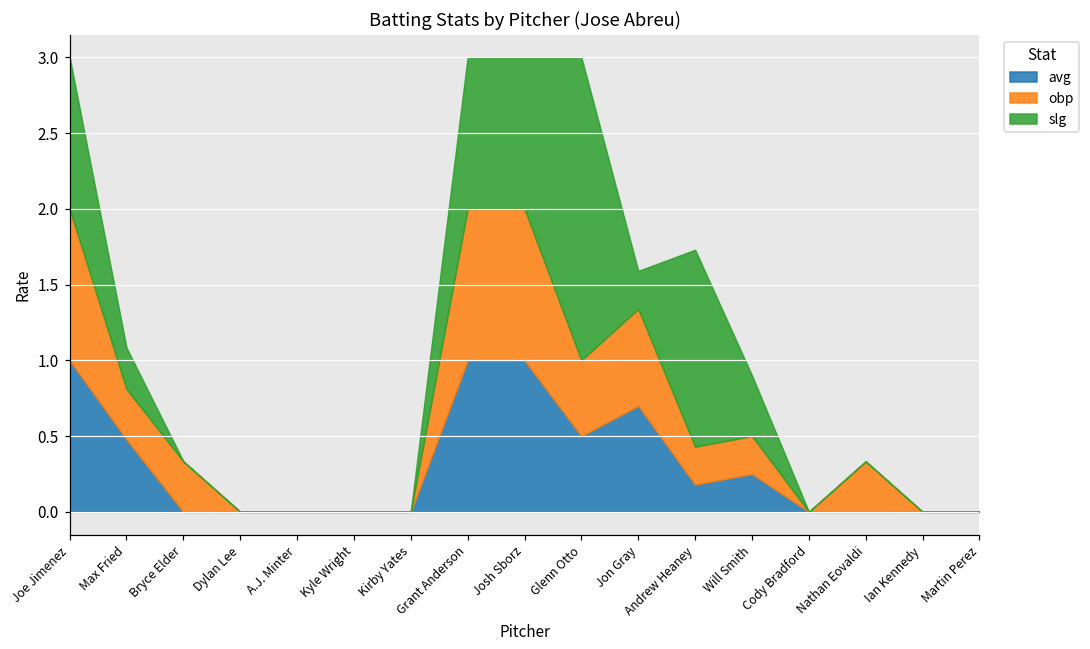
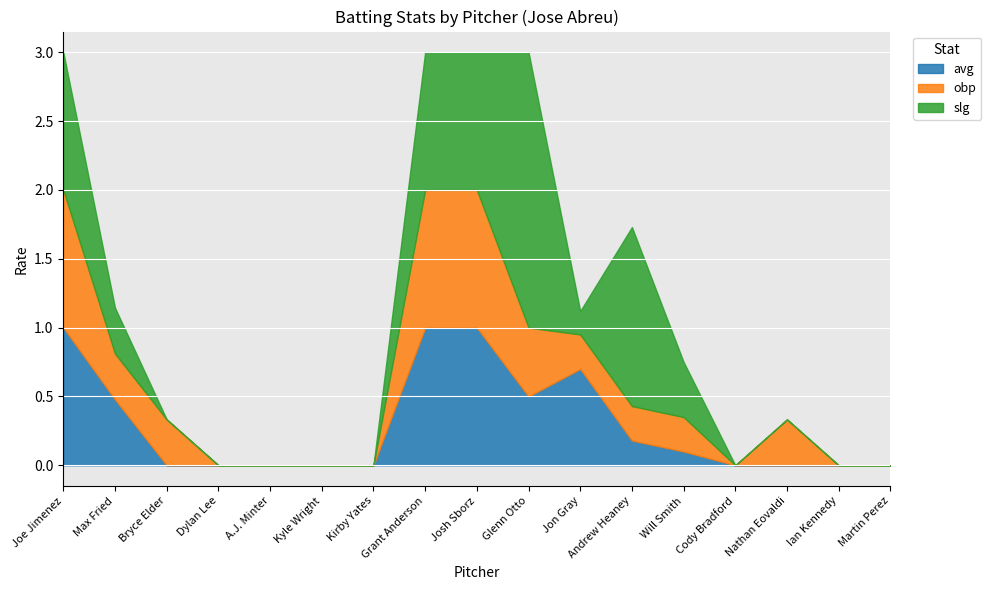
  {
    "avg": {
      "Joe Jimenez": 1.00,
      "Max Fried": 0.48,
      "Bryce Elder": 0.00,
      "Grant Anderson": 1.00,
      "Josh Sborz": 1.00,
      "Glenn Otto": 0.50,
      "Jon Gray": 0.70,
      "Andrew Heaney": 0.18,
-     "Will Smith": 0.25,
+     "Will Smith": 0.10,
      "Nathan Eovaldi": 0.00
    },
    "obp": {
      "Joe Jimenez": 1.00,
      "Max Fried": 0.33,
      "Grant Anderson": 1.00,
      "Josh Sborz": 1.00,
      "Glenn Otto": 0.50,
-     "Jon Gray": 0.64,
+     "Jon Gray": 0.25,
      "Andrew Heaney": 0.25,
      "Will Smith": 0.25
    },
    "slg": {
      "Joe Jimenez": 1.00,
-     "Max Fried": 0.27,
+     "Max Fried": 0.33,
      "Grant Anderson": 1.00,
      "Josh Sborz": 1.00,
      "Glenn Otto": 2.00,
-     "Jon Gray": 0.25,
+     "Jon Gray": 0.17,
      "Andrew Heaney": 1.30,
      "Will Smith": 0.40
    }
  }
